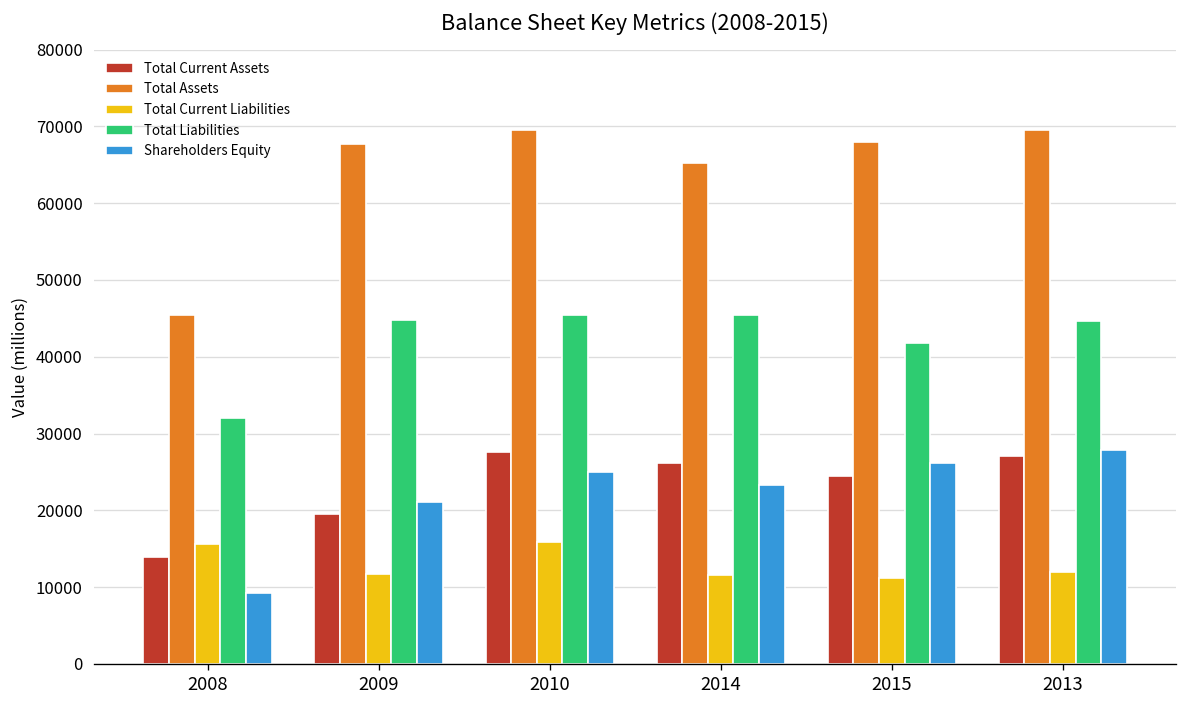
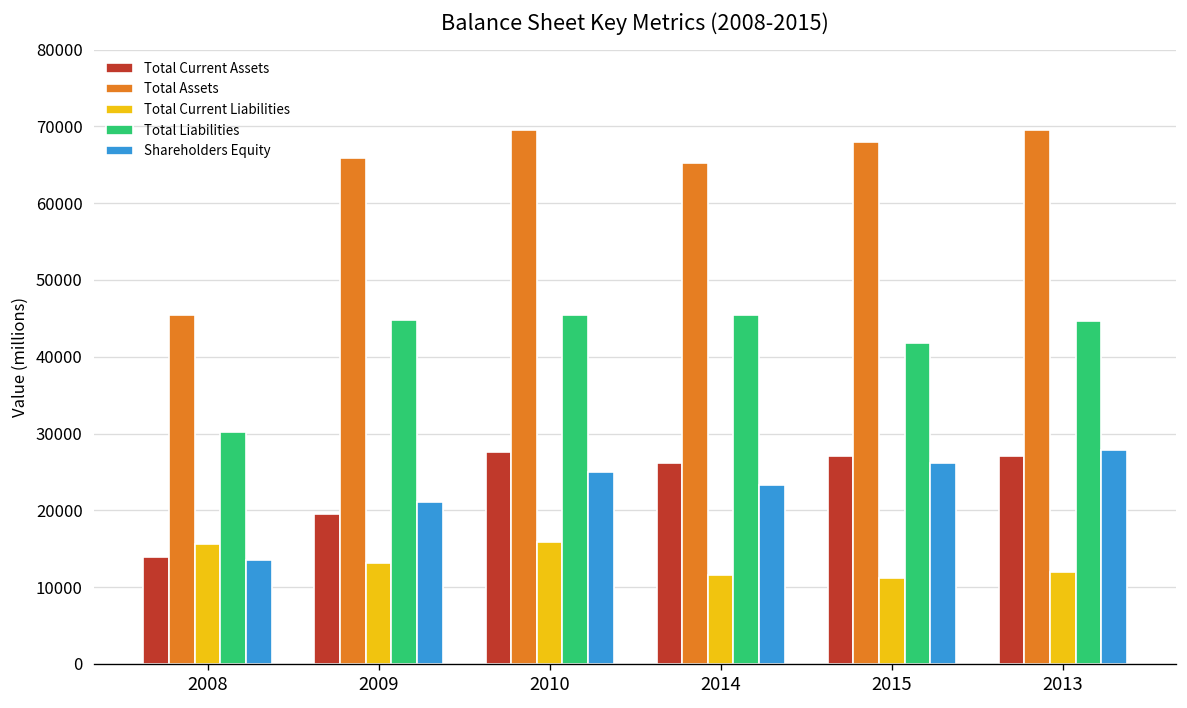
  {
    "Total Current Assets": {
      "2008": 14000,
      "2009": 20000,
      "2010": 28000,
      "2014": 26000,
-     "2015": 24000,
+     "2015": 27000,
      "2013": 27000
    },
    "Total Assets": {
      "2008": 45000,
-     "2009": 68000,
+     "2009": 66000,
      "2010": 70000,
      "2014": 65000,
      "2015": 68000,
      "2013": 70000
    },
    "Total Current Liabilities": {
      "2008": 16000,
-     "2009": 12000,
+     "2009": 13000,
      "2010": 16000,
      "2014": 12000,
      "2015": 11000,
      "2013": 12000
    },
    "Total Liabilities": {
-     "2008": 32000,
+     "2008": 30000,
      "2009": 45000,
      "2010": 46000,
      "2014": 45000,
      "2015": 42000,
      "2013": 45000
    },
    "Shareholders Equity": {
-     "2008": 9000,
+     "2008": 14000,
      "2009": 21000,
      "2010": 25000,
      "2014": 23000,
      "2015": 26000,
      "2013": 28000
    }
  }
